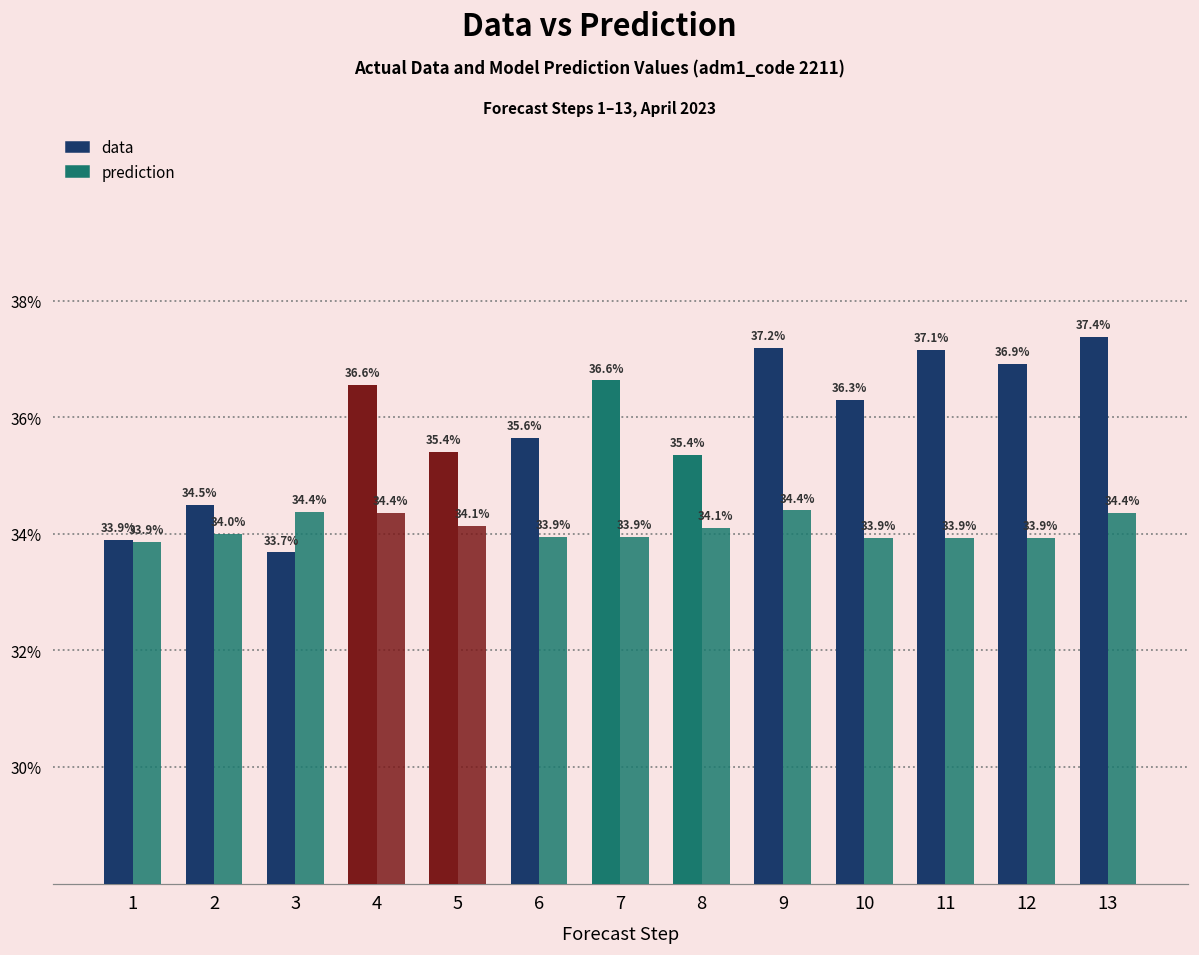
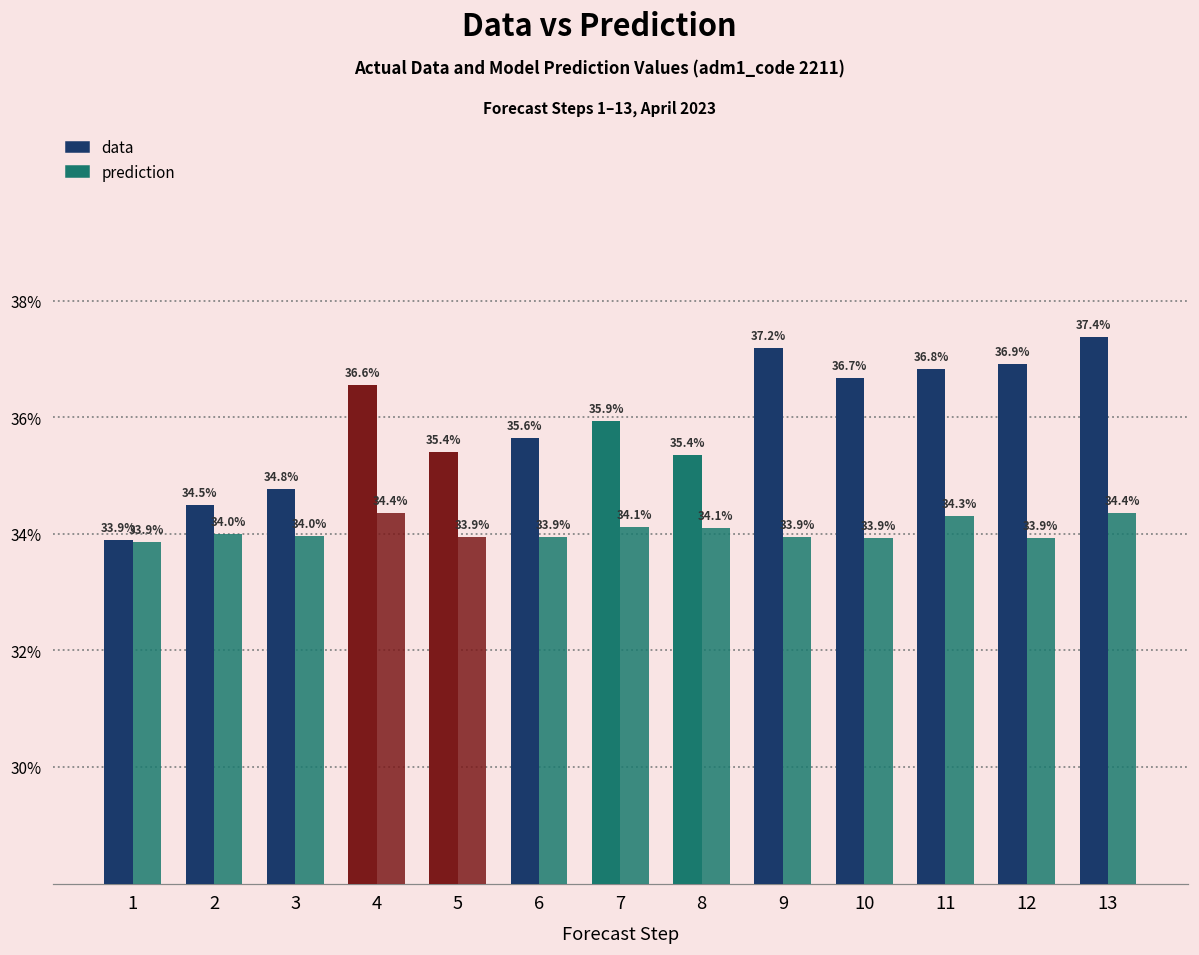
  {
    "data": {
      "1": "33.9%",
      "2": "34.5%",
-     "3": "33.7%",
+     "3": "34.8%",
      "4": "36.6%",
      "5": "35.4%",
      "6": "35.6%",
-     "7": "36.6%",
+     "7": "35.9%",
      "8": "35.4%",
      "9": "37.2%",
-     "10": "36.3%",
-     "11": "37.1%",
+     "10": "36.7%",
+     "11": "36.8%",
      "12": "36.9%",
      "13": "37.4%"
    },
    "prediction": {
      "1": "33.9%",
      "2": "34.0%",
-     "3": "34.4%",
+     "3": "34.0%",
      "4": "34.4%",
-     "5": "34.1%",
+     "5": "33.9%",
      "6": "33.9%",
-     "7": "33.9%",
+     "7": "34.1%",
      "8": "34.1%",
-     "9": "34.4%",
+     "9": "33.9%",
      "10": "33.9%",
-     "11": "33.9%",
+     "11": "34.3%",
      "12": "33.9%",
      "13": "34.4%"
    }
  }
